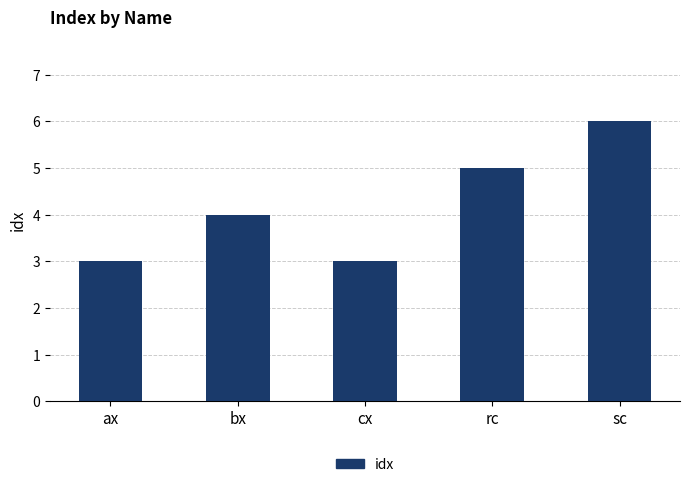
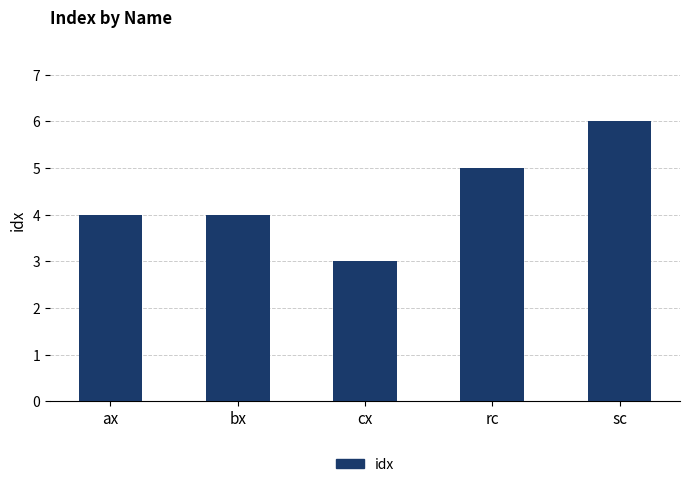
  {
-   "ax": 3,
+   "ax": 4,
    "bx": 4,
    "cx": 3,
    "rc": 5,
    "sc": 6
  }
